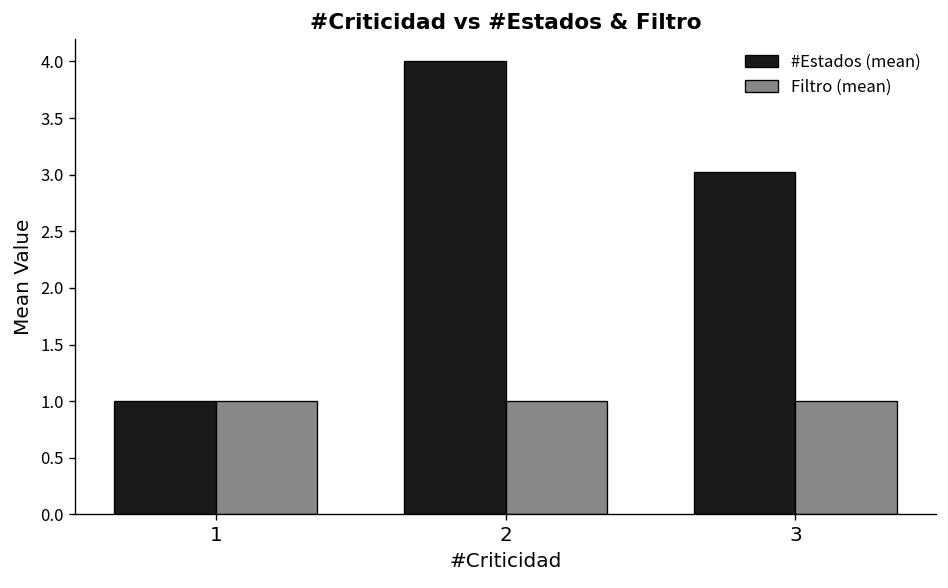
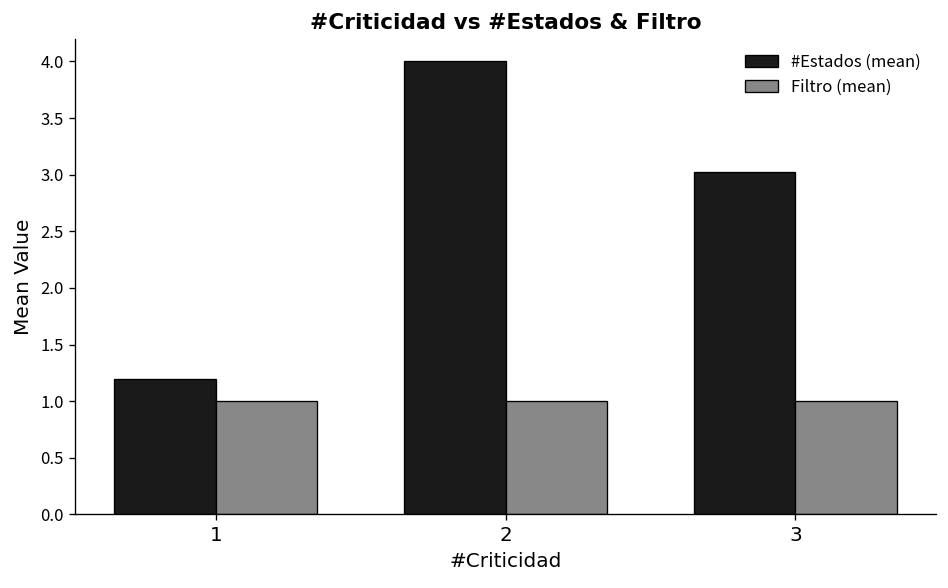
  {
    "#Estados (mean)": {
-     "1": 1.0,
+     "1": 1.2,
      "2": 4.0,
      "3": 3.0
    },
    "Filtro (mean)": {
      "1": 1.0,
      "2": 1.0,
      "3": 1.0
    }
  }
